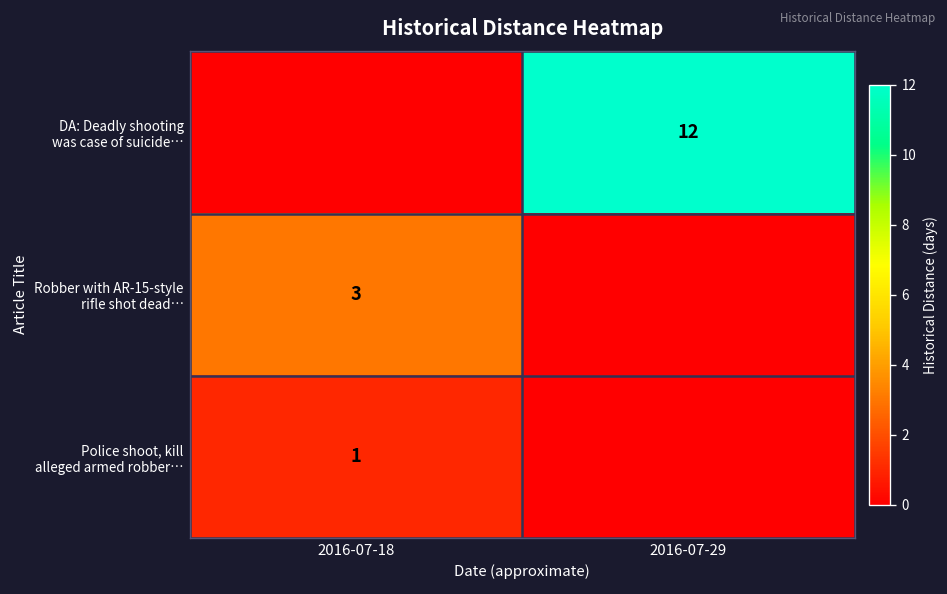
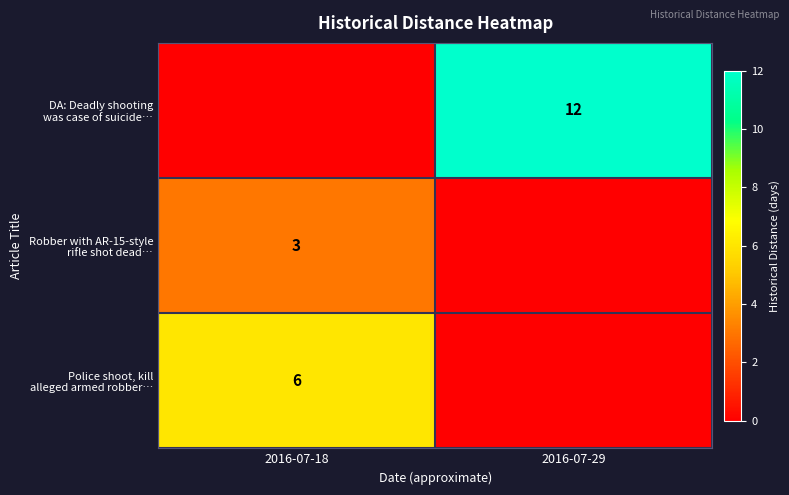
  {
    "DA: Deadly shooting was case of suicide…": {
      "2016-07-29": 12
    },
    "Robber with AR-15-style rifle shot dead…": {
      "2016-07-18": 3
    },
    "Police shoot, kill alleged armed robber…": {
-     "2016-07-18": 1
+     "2016-07-18": 6
    }
  }
